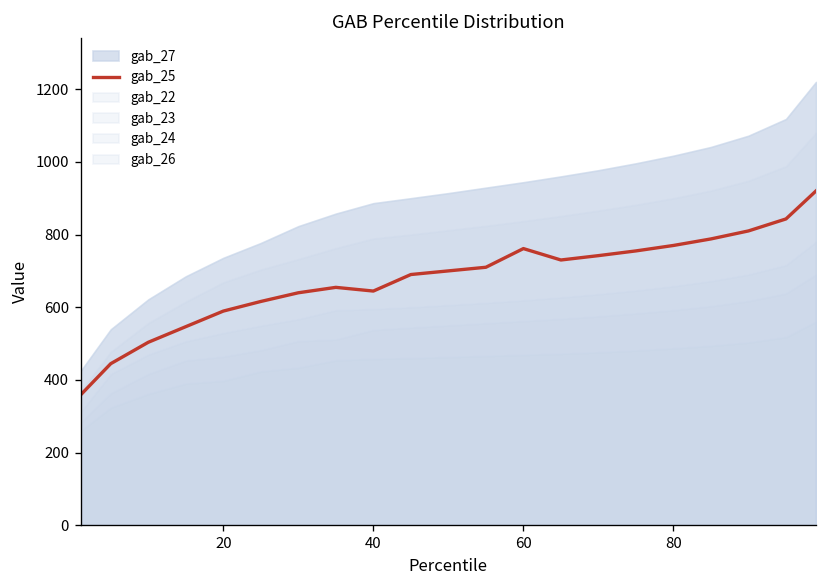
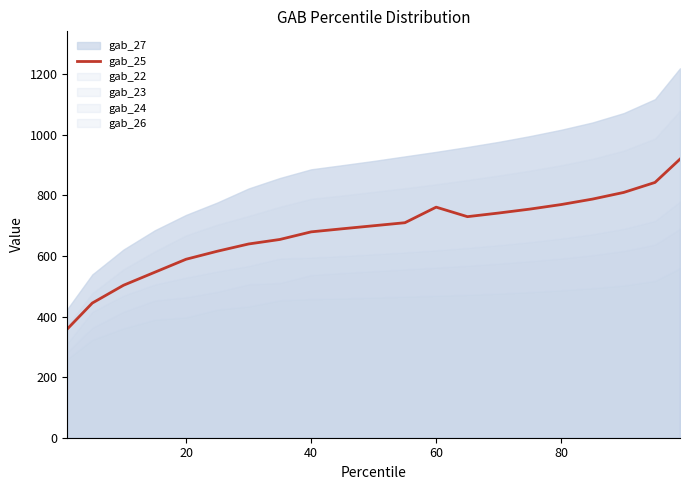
  {
    "gab_25": {
      "20": 590,
-     "40": 640,
+     "40": 680,
      "60": 760,
      "80": 770
    }
  }
